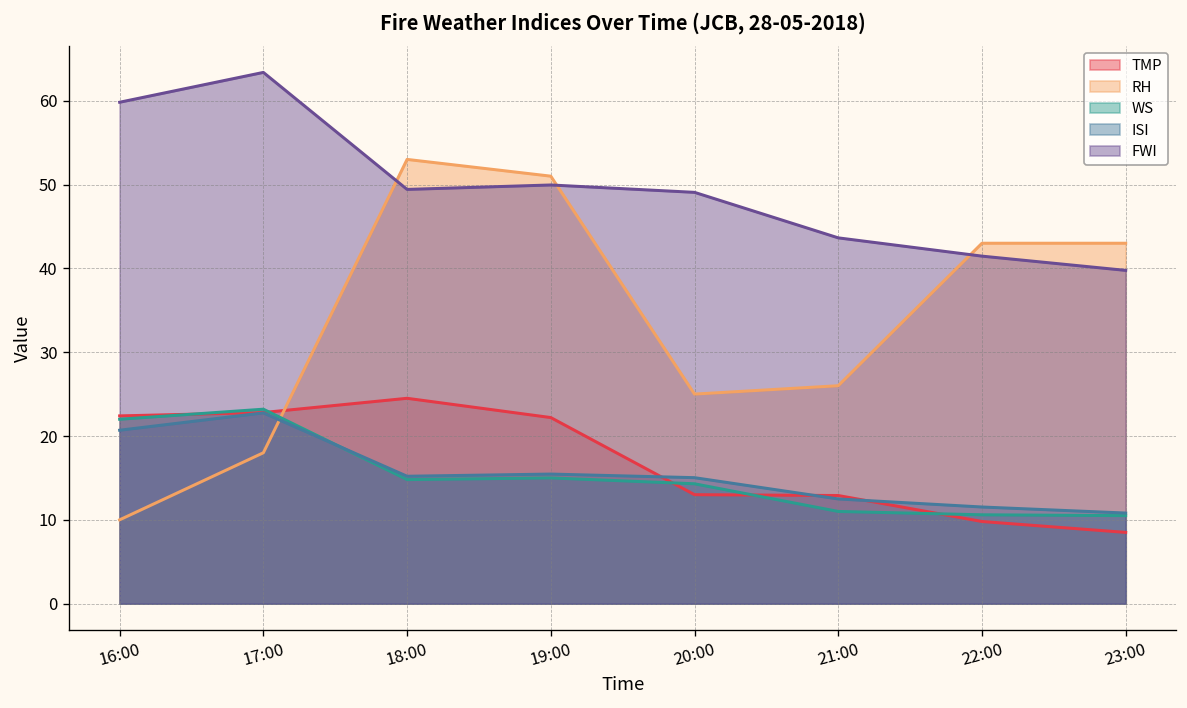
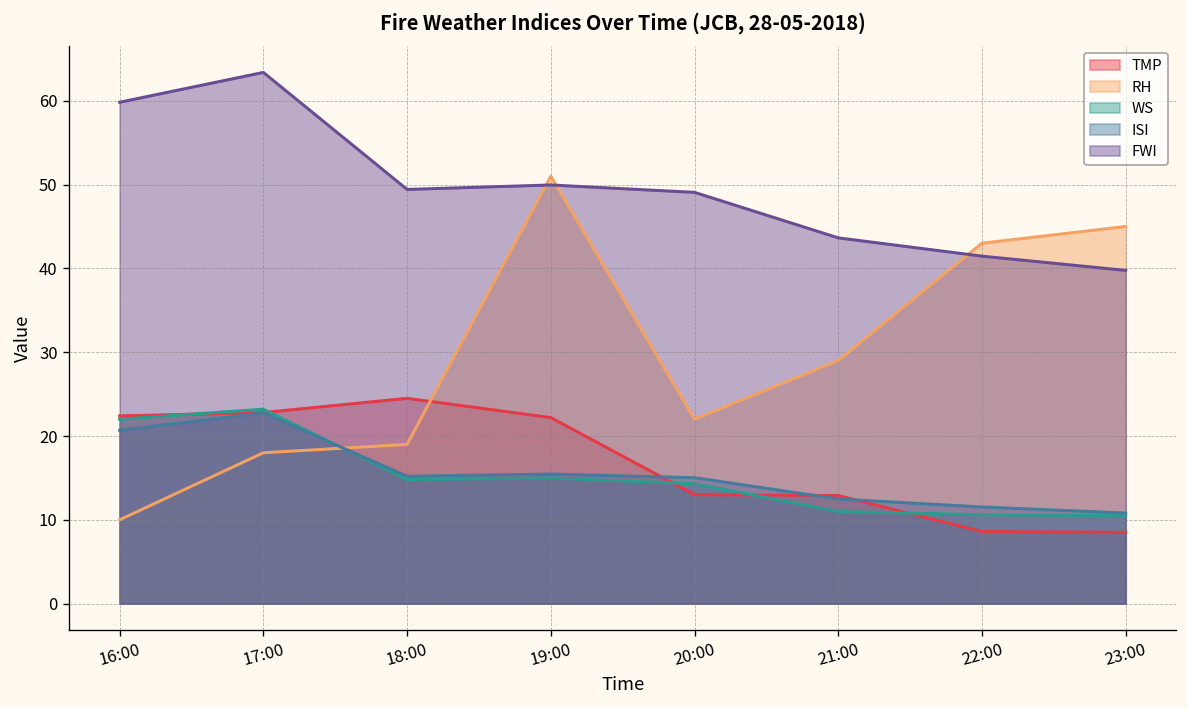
  {
    "TMP": {
      "16:00": 22,
      "18:00": 25,
      "19:00": 22,
      "20:00": 13,
      "21:00": 13,
-     "22:00": 10,
+     "22:00": 9,
      "23:00": 9
    },
    "RH": {
      "16:00": 10,
      "17:00": 18,
-     "18:00": 53,
+     "18:00": 19,
      "19:00": 51,
-     "20:00": 25,
-     "21:00": 26,
+     "20:00": 22,
+     "21:00": 29,
      "22:00": 43,
-     "23:00": 43
+     "23:00": 45
    }
  }
